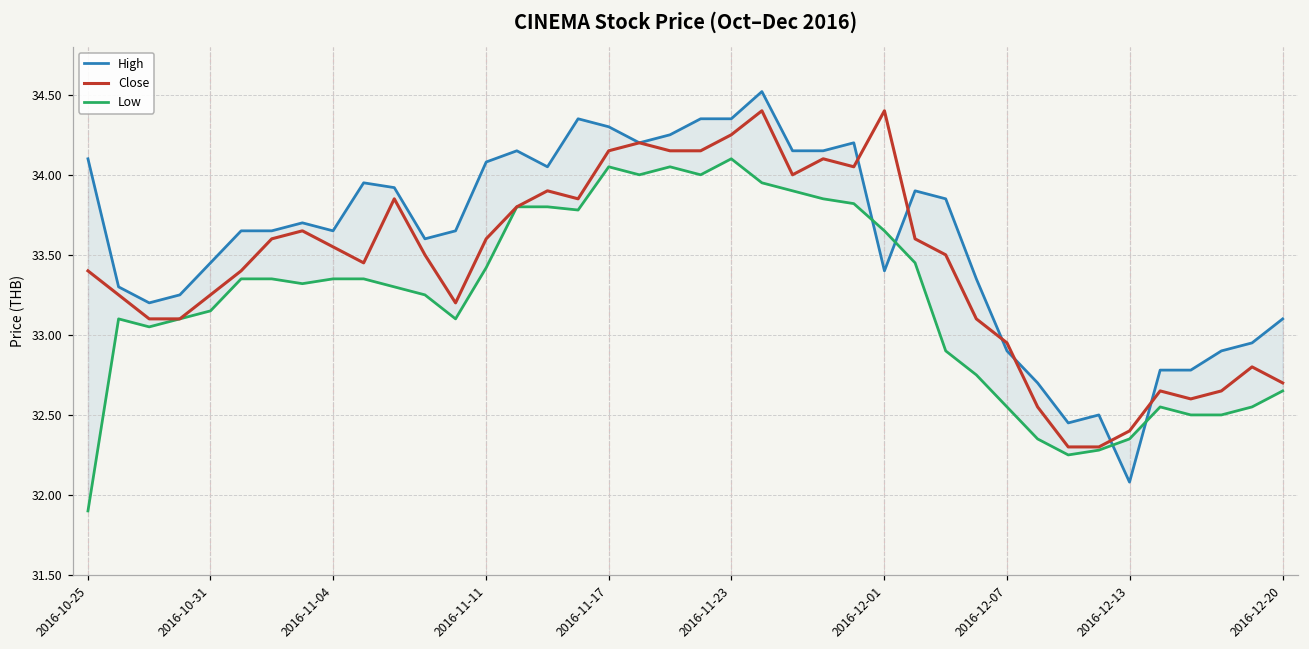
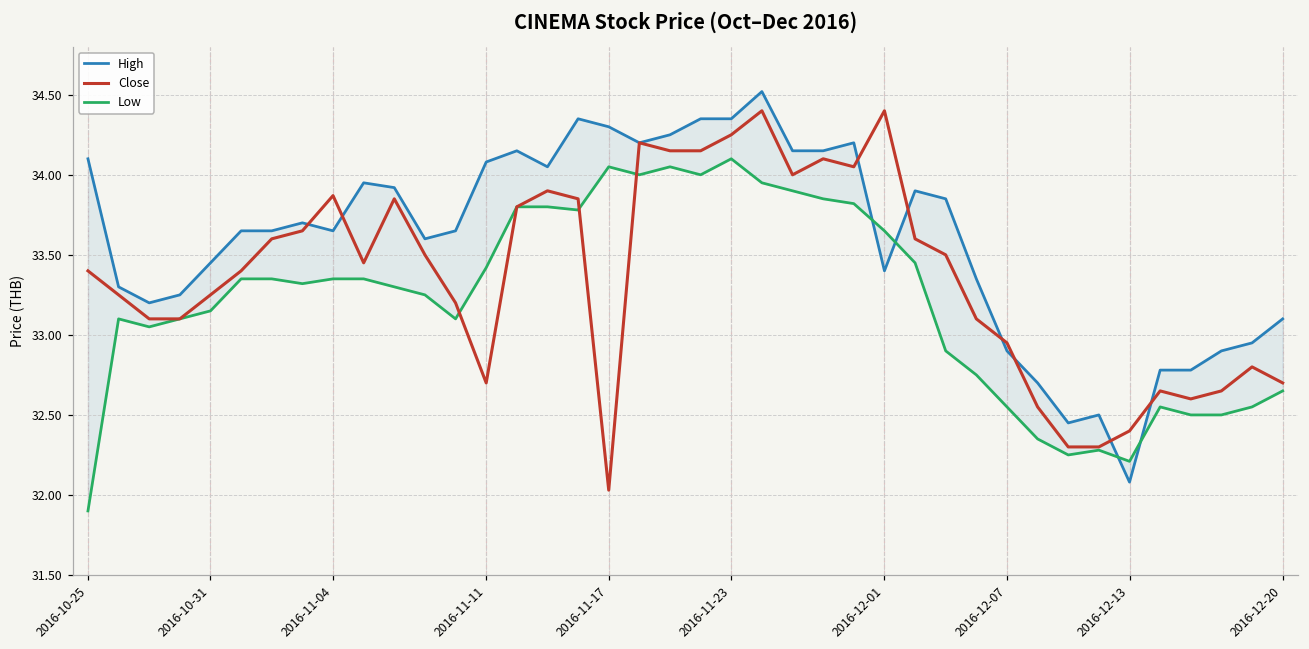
  {
    "Close": {
      "2016-10-25": 33.40,
      "2016-10-31": 33.25,
-     "2016-11-04": 33.55,
-     "2016-11-11": 33.6,
-     "2016-11-17": 34.15,
+     "2016-11-04": 33.87,
+     "2016-11-11": 32.7,
+     "2016-11-17": 32.03,
      "2016-11-23": 34.25,
      "2016-12-01": 34.40,
      "2016-12-07": 32.95,
      "2016-12-13": 32.40,
      "2016-12-20": 32.70
    },
    "Low": {
      "2016-10-25": 31.90,
      "2016-10-31": 33.15,
      "2016-11-04": 33.35,
      "2016-11-11": 33.42,
      "2016-11-17": 34.05,
      "2016-11-23": 34.10,
      "2016-12-07": 32.55,
-     "2016-12-13": 32.35,
+     "2016-12-13": 32.21,
      "2016-12-20": 32.65
    }
  }
